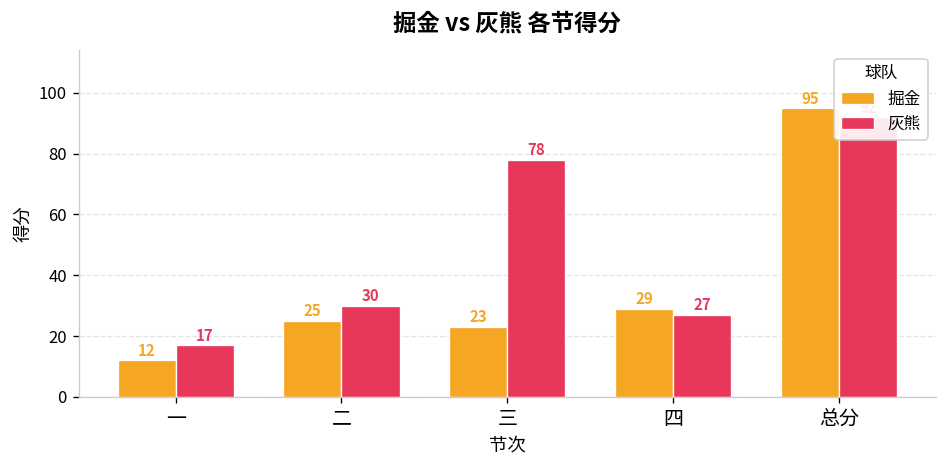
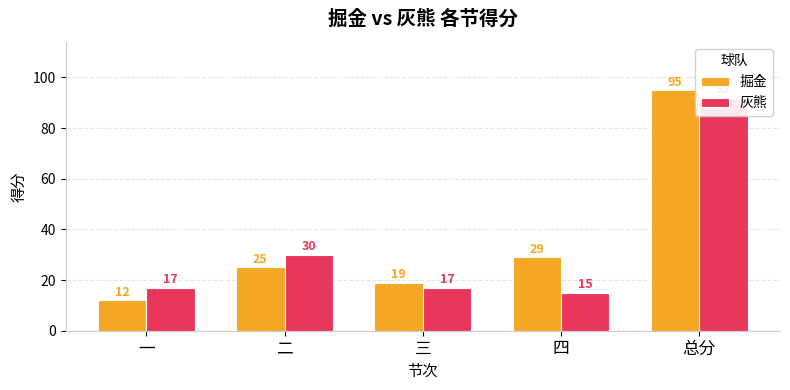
  {
    "掘金": {
      "一": 12,
      "二": 25,
-     "三": 23,
+     "三": 19,
      "四": 29,
      "总分": 95
    },
    "灰熊": {
      "一": 17,
      "二": 30,
-     "三": 78,
-     "四": 27
+     "三": 17,
+     "四": 15
    }
  }
